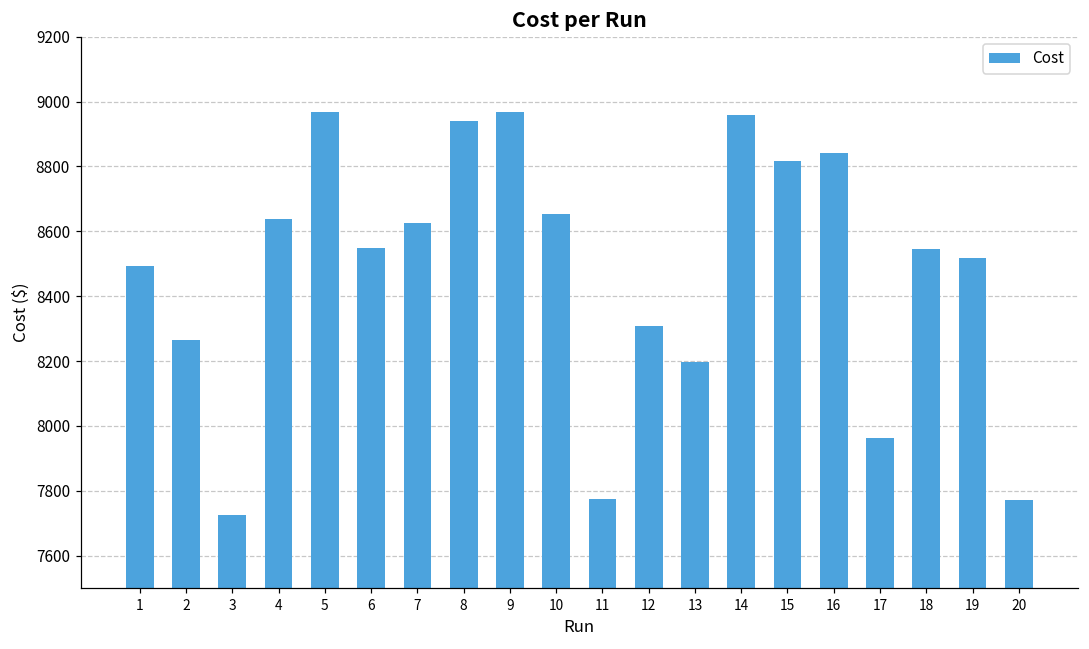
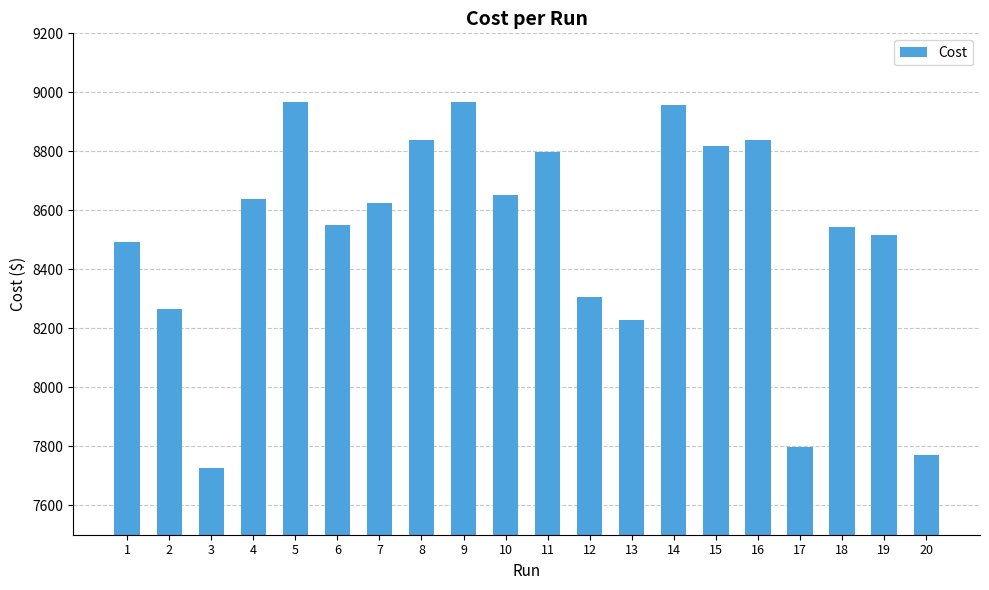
  {
    "1": 8490,
    "2": 8260,
    "3": 7730,
    "4": 8640,
    "5": 8970,
    "6": 8550,
    "7": 8630,
-   "8": 8940,
+   "8": 8840,
    "9": 8970,
    "10": 8650,
-   "11": 7780,
+   "11": 8800,
    "12": 8310,
-   "13": 8200,
+   "13": 8230,
    "14": 8960,
    "15": 8820,
    "16": 8840,
-   "17": 7960,
+   "17": 7800,
    "18": 8540,
    "19": 8520,
    "20": 7770
  }
